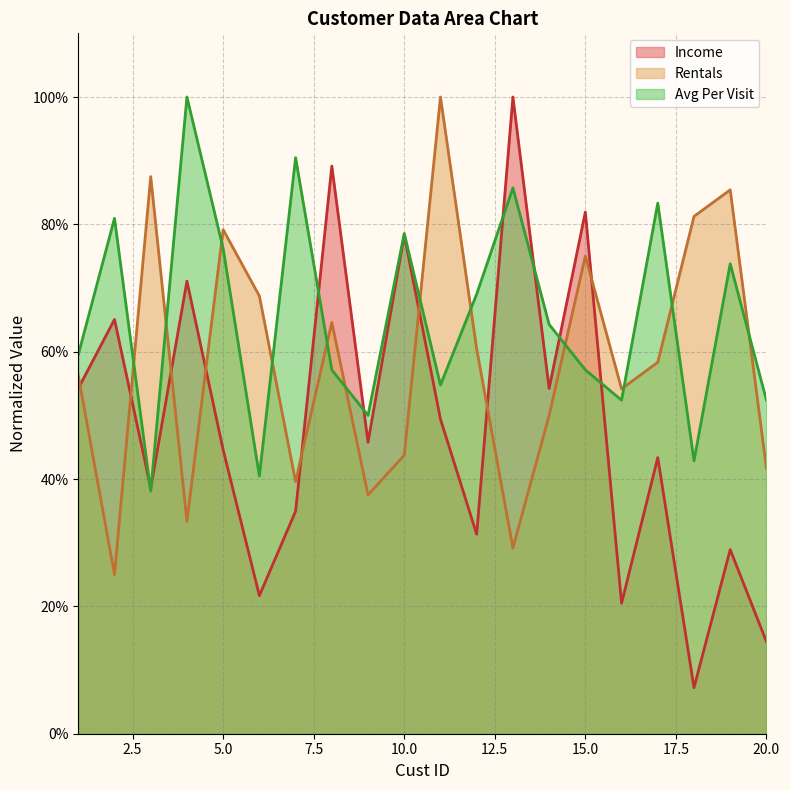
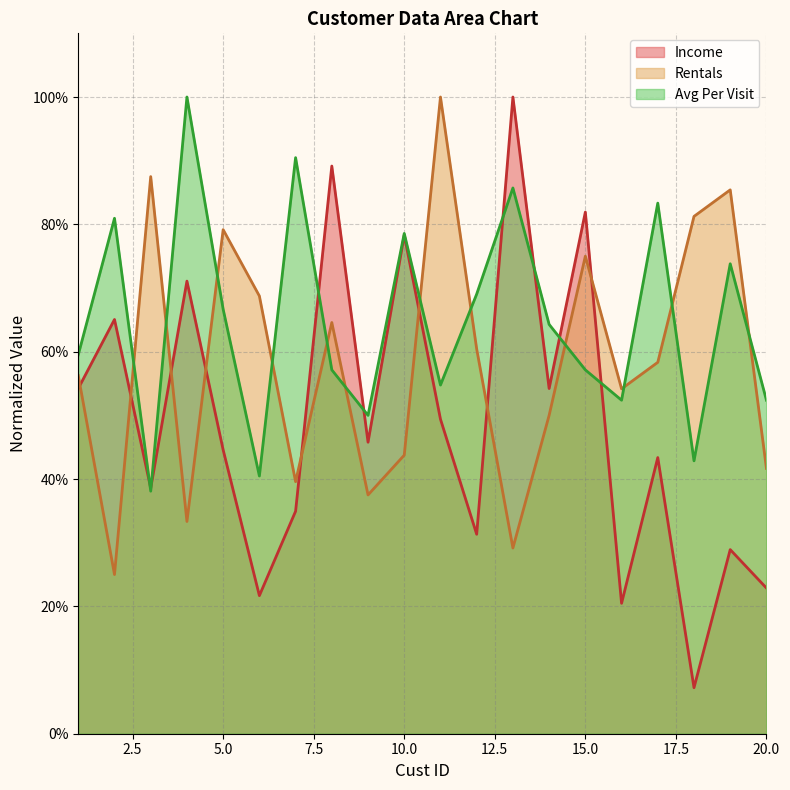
  {
    "Income": {
      "5.0": "45%",
      "15.0": "82%",
-     "20.0": "14%"
+     "20.0": "23%"
    },
    "Rentals": {
      "5.0": "79%",
      "10.0": "44%",
      "15.0": "75%",
      "20.0": "42%"
    },
    "Avg Per Visit": {
-     "5.0": "76%",
+     "5.0": "67%",
      "15.0": "57%",
      "20.0": "52%"
    }
  }
